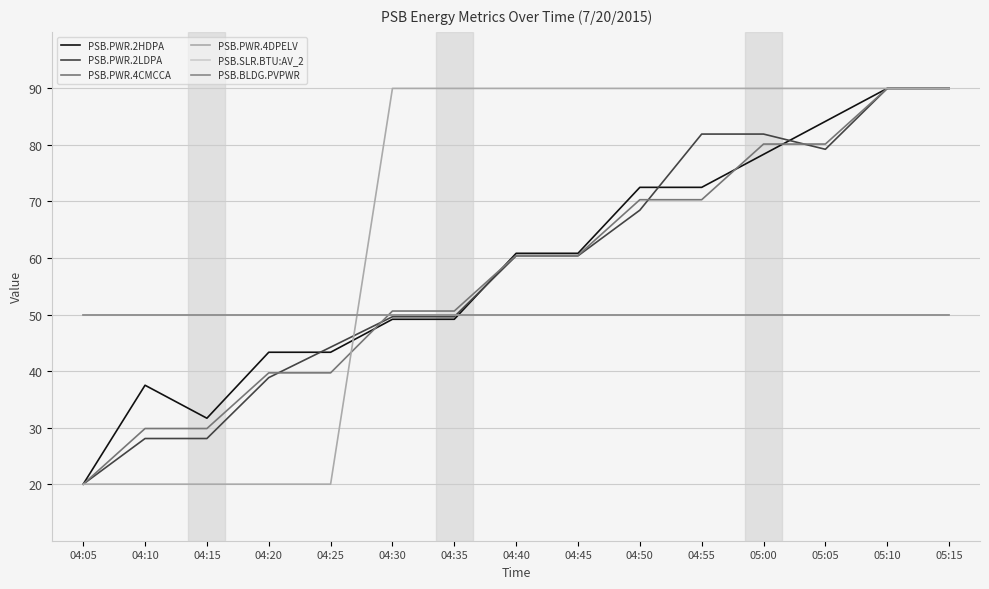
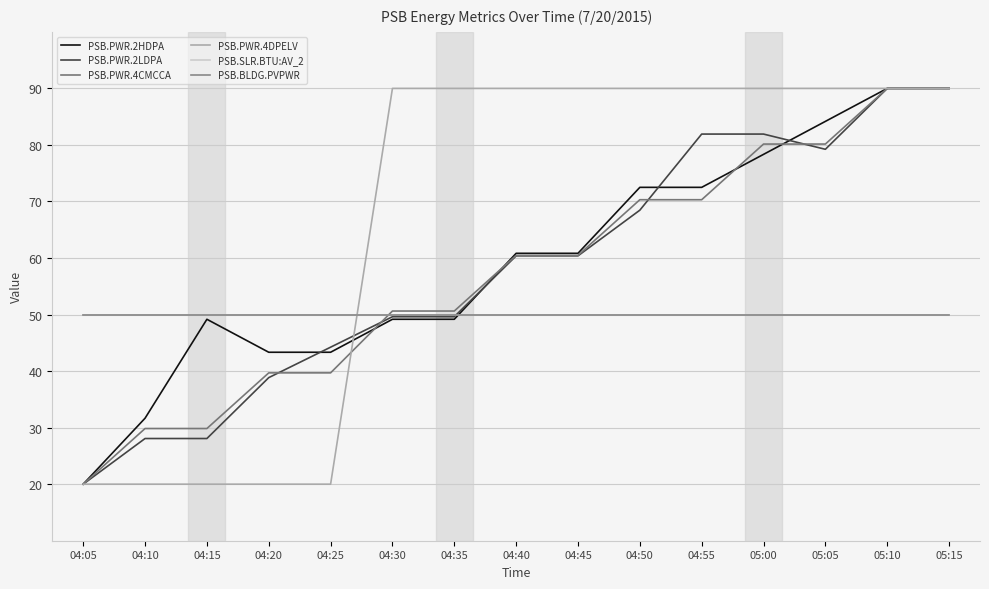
  {
    "PSB.PWR.2HDPA": {
-     "04:10": 38,
-     "04:15": 32,
+     "04:10": 32,
+     "04:15": 49,
      "04:20": 43,
      "04:25": 43,
      "04:30": 49,
      "04:35": 49,
      "04:50": 73,
      "04:55": 73,
      "05:00": 78,
      "05:05": 84
    },
    "PSB.PWR.2LDPA": {
      "04:10": 28,
      "04:15": 28,
      "04:20": 39,
      "04:25": 44,
      "04:50": 68,
      "04:55": 82,
      "05:00": 82,
      "05:05": 79
    }
  }
